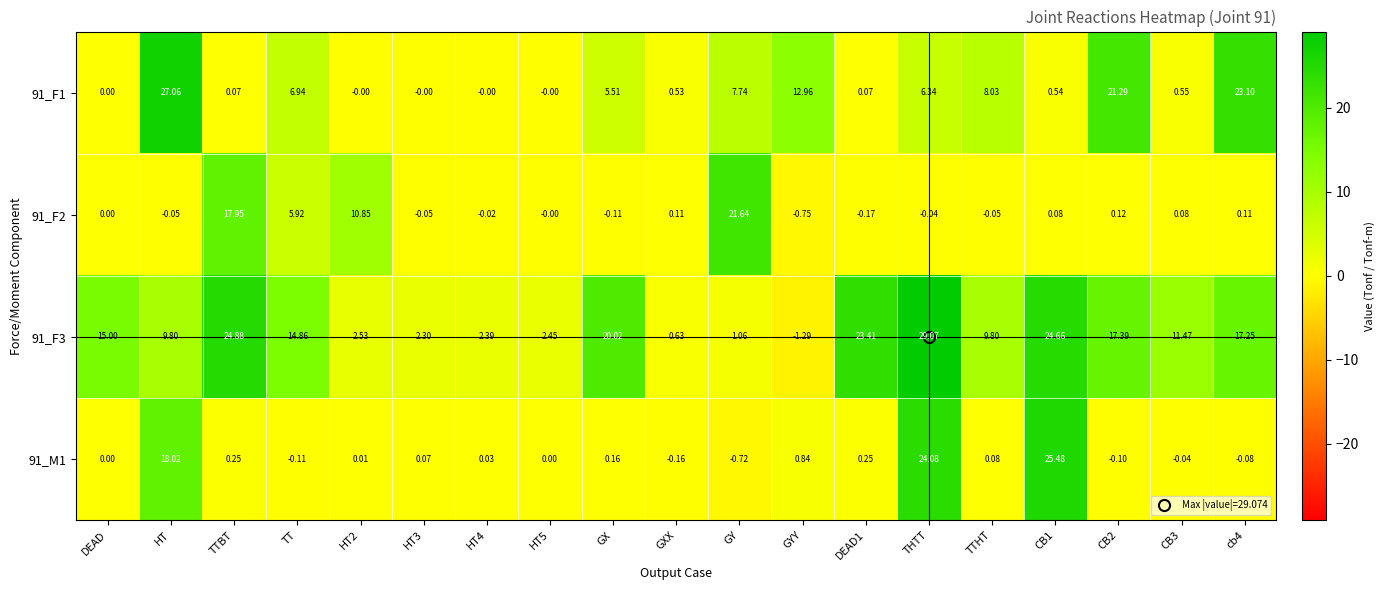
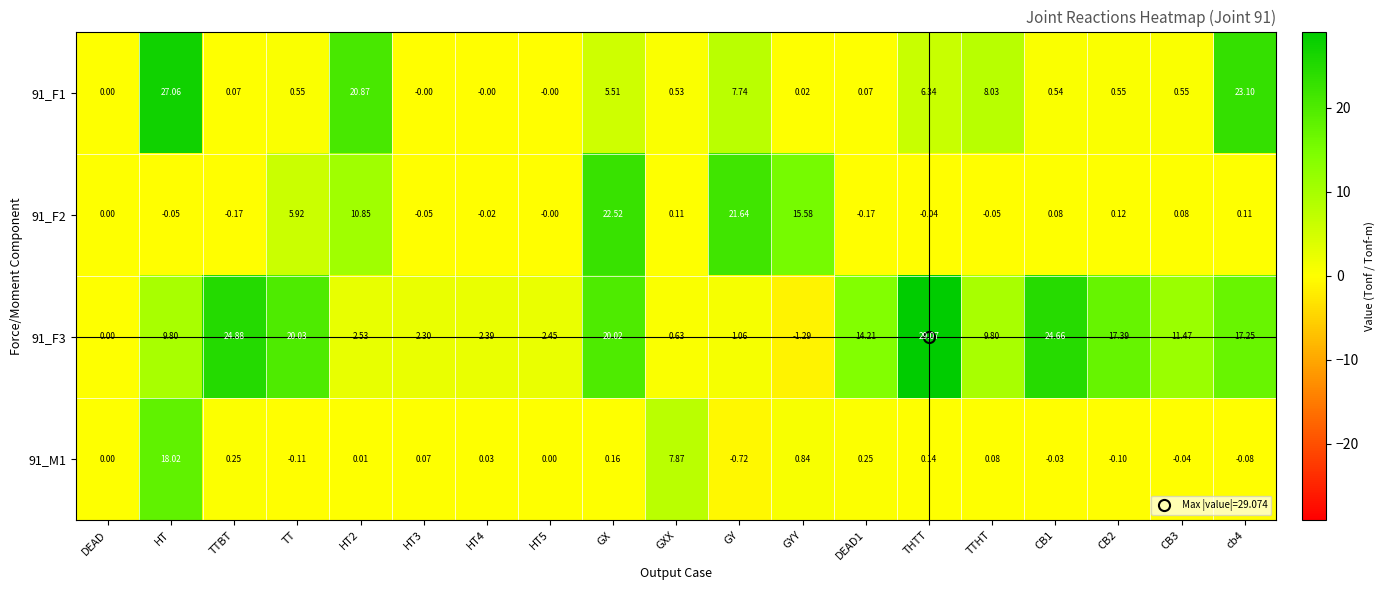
  {
    "91_F1": {
      "DEAD": 0.00,
      "HT": 27.06,
      "TTBT": 0.07,
-     "TT": 6.94,
-     "HT2": -0.00,
+     "TT": 0.55,
+     "HT2": 20.87,
      "HT3": -0.00,
      "HT4": -0.00,
      "HT5": -0.00,
      "GX": 5.51,
      "GXX": 0.53,
      "GY": 7.74,
-     "GYY": 12.96,
+     "GYY": 0.02,
      "DEAD1": 0.07,
      "THTT": 6.34,
      "TTHT": 8.03,
      "CB1": 0.54,
-     "CB2": 21.29,
+     "CB2": 0.55,
      "CB3": 0.55,
      "cb4": 23.10
    },
    "91_F2": {
      "DEAD": 0.00,
      "HT": -0.05,
-     "TTBT": 17.95,
+     "TTBT": -0.17,
      "TT": 5.92,
      "HT2": 10.85,
      "HT3": -0.05,
      "HT4": -0.02,
      "HT5": -0.00,
-     "GX": -0.11,
+     "GX": 22.52,
      "GXX": 0.11,
      "GY": 21.64,
-     "GYY": -0.75,
+     "GYY": 15.58,
      "DEAD1": -0.17,
      "THTT": -0.04,
      "TTHT": -0.05,
      "CB1": 0.08,
      "CB2": 0.12,
      "CB3": 0.08,
      "cb4": 0.11
    },
    "91_F3": {
-     "DEAD": 15.00,
+     "DEAD": 0.00,
      "HT": 9.80,
      "TTBT": 24.88,
-     "TT": 14.86,
+     "TT": 20.03,
      "HT2": 2.53,
      "HT3": 2.30,
      "HT4": 2.39,
      "HT5": 2.45,
      "GX": 20.02,
      "GXX": 0.63,
      "GY": 1.06,
      "GYY": -1.29,
-     "DEAD1": 23.41,
+     "DEAD1": 14.21,
      "TTHT": 9.80,
      "CB1": 24.66,
      "CB2": 17.39,
      "CB3": 11.47,
      "cb4": 17.25
    },
    "91_M1": {
      "DEAD": 0.00,
      "HT": 18.02,
      "TTBT": 0.25,
      "TT": -0.11,
      "HT2": 0.01,
      "HT3": 0.07,
      "HT4": 0.03,
      "HT5": 0.00,
      "GX": 0.16,
-     "GXX": -0.16,
+     "GXX": 7.87,
      "GY": -0.72,
      "GYY": 0.84,
      "DEAD1": 0.25,
-     "THTT": 24.08,
+     "THTT": 0.14,
      "TTHT": 0.08,
-     "CB1": 25.48,
+     "CB1": -0.03,
      "CB2": -0.10,
      "CB3": -0.04,
      "cb4": -0.08
    }
  }
